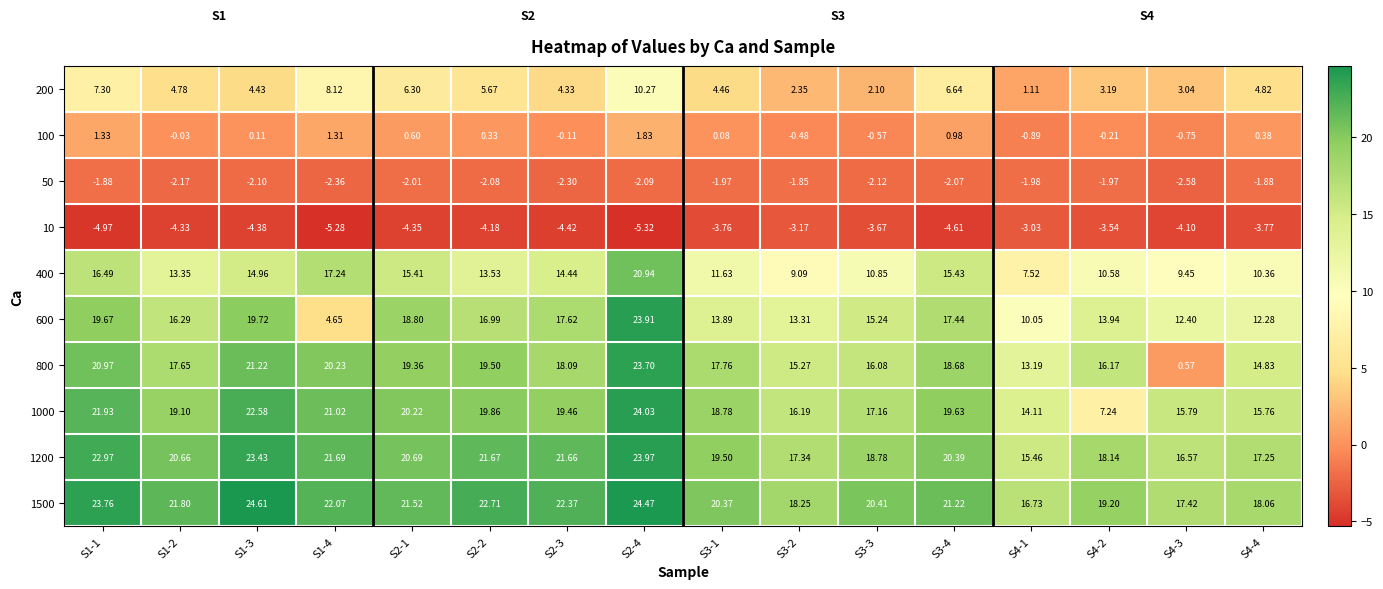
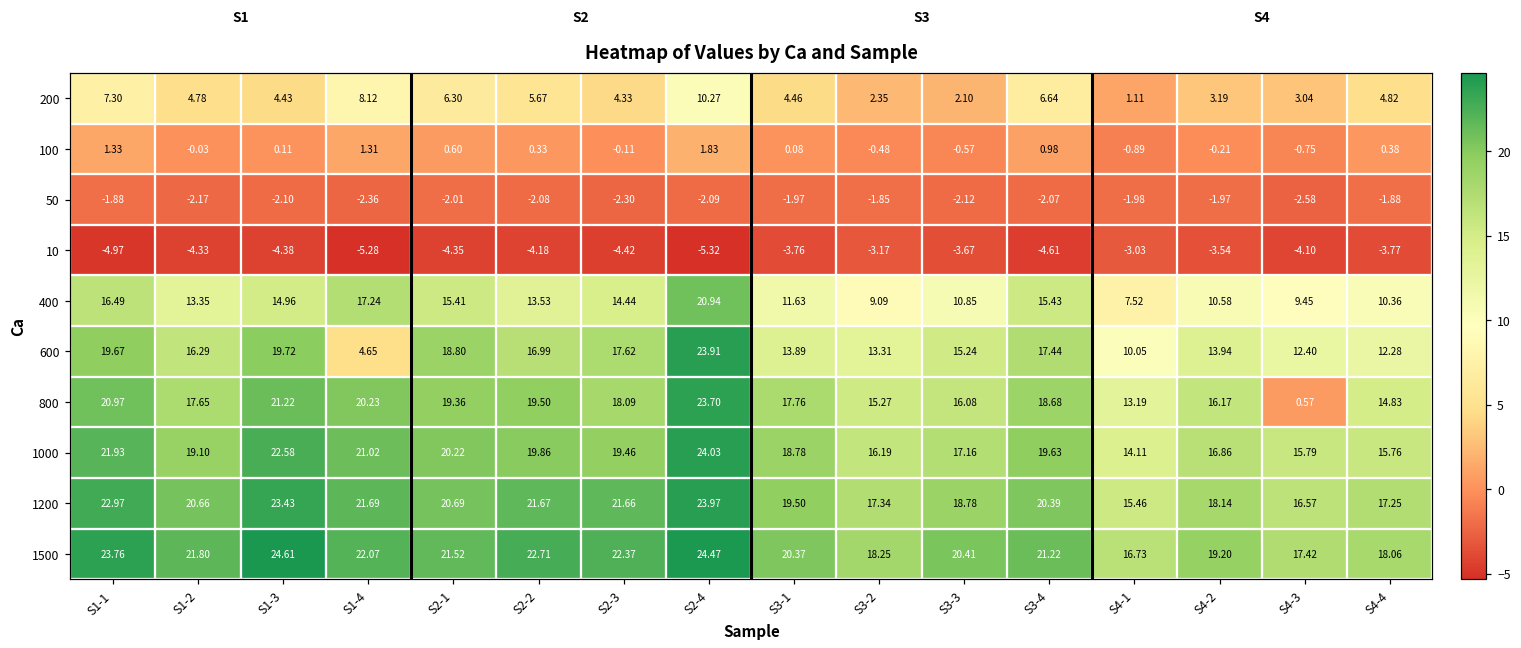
  {
    "200": {
      "S1-1": 7.30,
      "S1-2": 4.78,
      "S1-3": 4.43,
      "S1-4": 8.12,
      "S2-1": 6.30,
      "S2-2": 5.67,
      "S2-3": 4.33,
      "S2-4": 10.27,
      "S3-1": 4.46,
      "S3-2": 2.35,
      "S3-3": 2.10,
      "S3-4": 6.64,
      "S4-1": 1.11,
      "S4-2": 3.19,
      "S4-3": 3.04,
      "S4-4": 4.82
    },
    "100": {
      "S1-1": 1.33,
      "S1-2": -0.03,
      "S1-3": 0.11,
      "S1-4": 1.31,
      "S2-1": 0.60,
      "S2-2": 0.33,
      "S2-3": -0.11,
      "S2-4": 1.83,
      "S3-1": 0.08,
      "S3-2": -0.48,
      "S3-3": -0.57,
      "S3-4": 0.98,
      "S4-1": -0.89,
      "S4-2": -0.21,
      "S4-3": -0.75,
      "S4-4": 0.38
    },
    "50": {
      "S1-1": -1.88,
      "S1-2": -2.17,
      "S1-3": -2.10,
      "S1-4": -2.36,
      "S2-1": -2.01,
      "S2-2": -2.08,
      "S2-3": -2.30,
      "S2-4": -2.09,
      "S3-1": -1.97,
      "S3-2": -1.85,
      "S3-3": -2.12,
      "S3-4": -2.07,
      "S4-1": -1.98,
      "S4-2": -1.97,
      "S4-3": -2.58,
      "S4-4": -1.88
    },
    "10": {
      "S1-1": -4.97,
      "S1-2": -4.33,
      "S1-3": -4.38,
      "S1-4": -5.28,
      "S2-1": -4.35,
      "S2-2": -4.18,
      "S2-3": -4.42,
      "S2-4": -5.32,
      "S3-1": -3.76,
      "S3-2": -3.17,
      "S3-3": -3.67,
      "S3-4": -4.61,
      "S4-1": -3.03,
      "S4-2": -3.54,
      "S4-3": -4.10,
      "S4-4": -3.77
    },
    "400": {
      "S1-1": 16.49,
      "S1-2": 13.35,
      "S1-3": 14.96,
      "S1-4": 17.24,
      "S2-1": 15.41,
      "S2-2": 13.53,
      "S2-3": 14.44,
      "S2-4": 20.94,
      "S3-1": 11.63,
      "S3-2": 9.09,
      "S3-3": 10.85,
      "S3-4": 15.43,
      "S4-1": 7.52,
      "S4-2": 10.58,
      "S4-3": 9.45,
      "S4-4": 10.36
    },
    "600": {
      "S1-1": 19.67,
      "S1-2": 16.29,
      "S1-3": 19.72,
      "S1-4": 4.65,
      "S2-1": 18.80,
      "S2-2": 16.99,
      "S2-3": 17.62,
      "S2-4": 23.91,
      "S3-1": 13.89,
      "S3-2": 13.31,
      "S3-3": 15.24,
      "S3-4": 17.44,
      "S4-1": 10.05,
      "S4-2": 13.94,
      "S4-3": 12.40,
      "S4-4": 12.28
    },
    "800": {
      "S1-1": 20.97,
      "S1-2": 17.65,
      "S1-3": 21.22,
      "S1-4": 20.23,
      "S2-1": 19.36,
      "S2-2": 19.50,
      "S2-3": 18.09,
      "S2-4": 23.70,
      "S3-1": 17.76,
      "S3-2": 15.27,
      "S3-3": 16.08,
      "S3-4": 18.68,
      "S4-1": 13.19,
      "S4-2": 16.17,
      "S4-3": 0.57,
      "S4-4": 14.83
    },
    "1000": {
      "S1-1": 21.93,
      "S1-2": 19.10,
      "S1-3": 22.58,
      "S1-4": 21.02,
      "S2-1": 20.22,
      "S2-2": 19.86,
      "S2-3": 19.46,
      "S2-4": 24.03,
      "S3-1": 18.78,
      "S3-2": 16.19,
      "S3-3": 17.16,
      "S3-4": 19.63,
      "S4-1": 14.11,
-     "S4-2": 7.24,
+     "S4-2": 16.86,
      "S4-3": 15.79,
      "S4-4": 15.76
    },
    "1200": {
      "S1-1": 22.97,
      "S1-2": 20.66,
      "S1-3": 23.43,
      "S1-4": 21.69,
      "S2-1": 20.69,
      "S2-2": 21.67,
      "S2-3": 21.66,
      "S2-4": 23.97,
      "S3-1": 19.50,
      "S3-2": 17.34,
      "S3-3": 18.78,
      "S3-4": 20.39,
      "S4-1": 15.46,
      "S4-2": 18.14,
      "S4-3": 16.57,
      "S4-4": 17.25
    },
    "1500": {
      "S1-1": 23.76,
      "S1-2": 21.80,
      "S1-3": 24.61,
      "S1-4": 22.07,
      "S2-1": 21.52,
      "S2-2": 22.71,
      "S2-3": 22.37,
      "S2-4": 24.47,
      "S3-1": 20.37,
      "S3-2": 18.25,
      "S3-3": 20.41,
      "S3-4": 21.22,
      "S4-1": 16.73,
      "S4-2": 19.20,
      "S4-3": 17.42,
      "S4-4": 18.06
    }
  }
